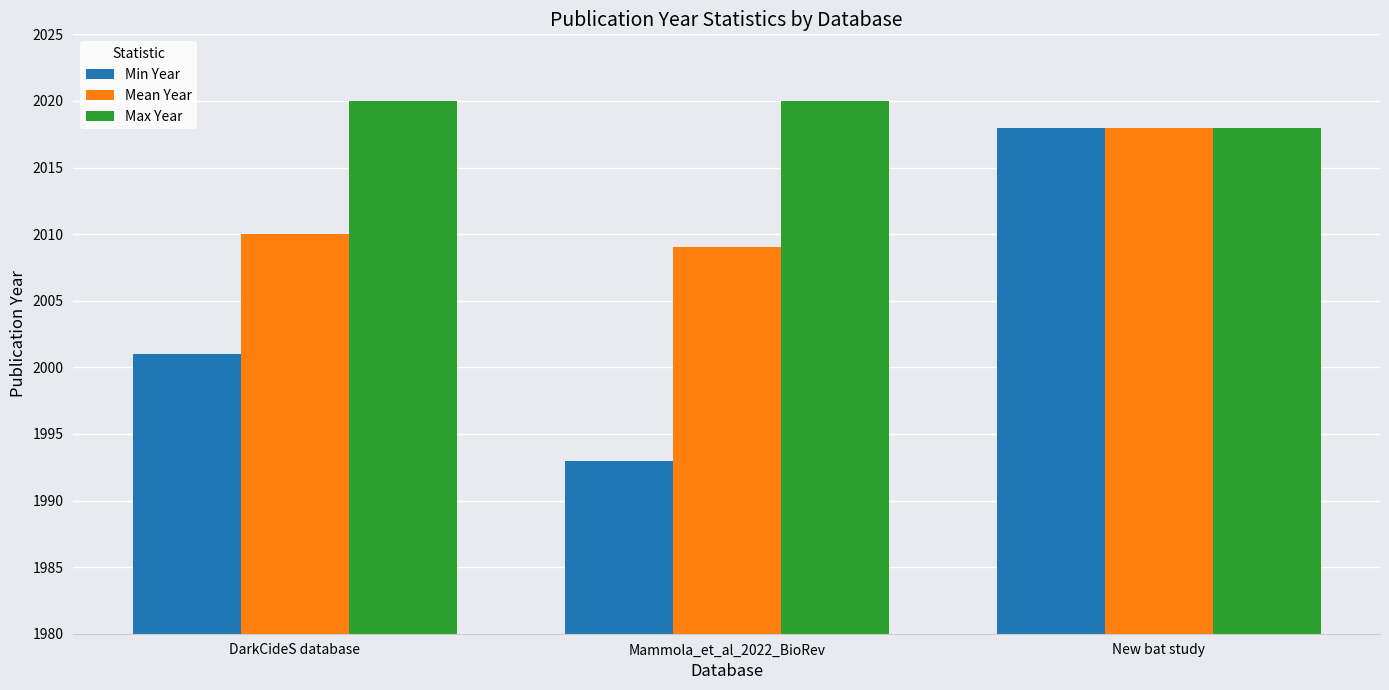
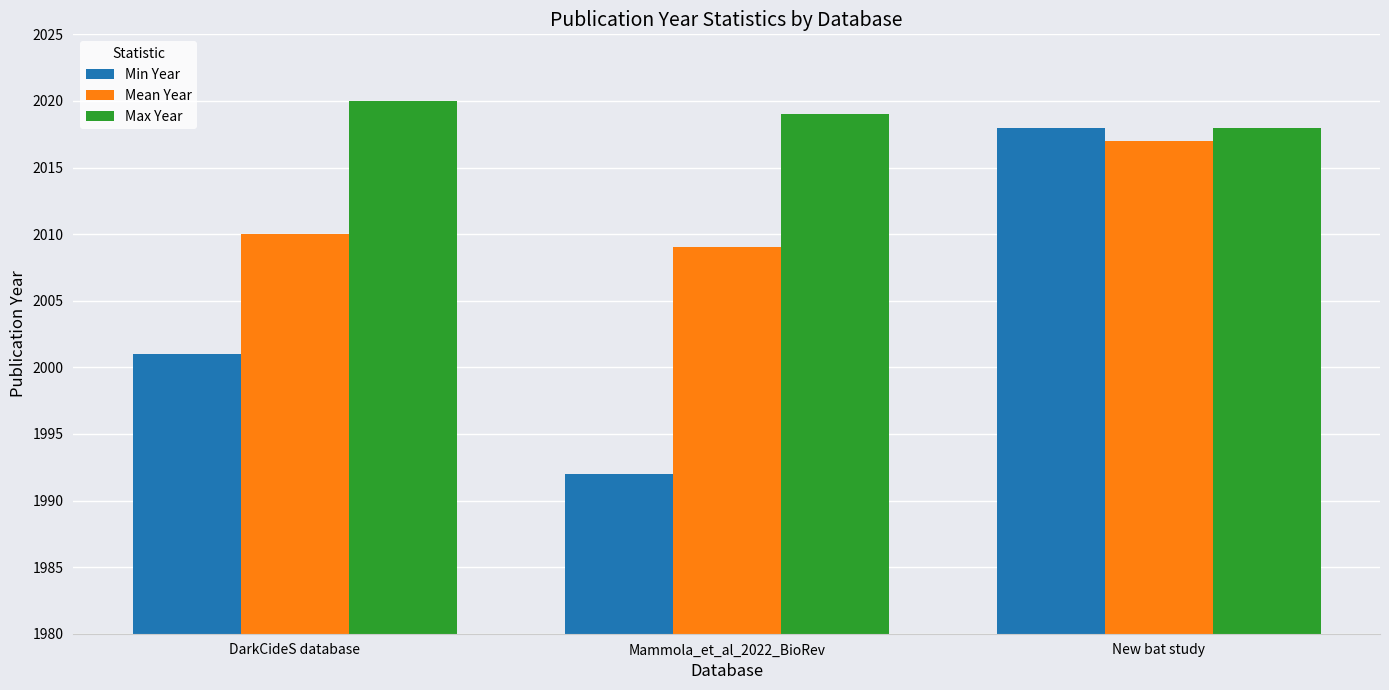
  {
    "Min Year": {
      "DarkCideS database": 2001,
-     "Mammola_et_al_2022_BioRev": 1993,
+     "Mammola_et_al_2022_BioRev": 1992,
      "New bat study": 2018
    },
    "Mean Year": {
      "DarkCideS database": 2010,
      "Mammola_et_al_2022_BioRev": 2009,
-     "New bat study": 2018
+     "New bat study": 2017
    },
    "Max Year": {
      "DarkCideS database": 2020,
-     "Mammola_et_al_2022_BioRev": 2020,
+     "Mammola_et_al_2022_BioRev": 2019,
      "New bat study": 2018
    }
  }
